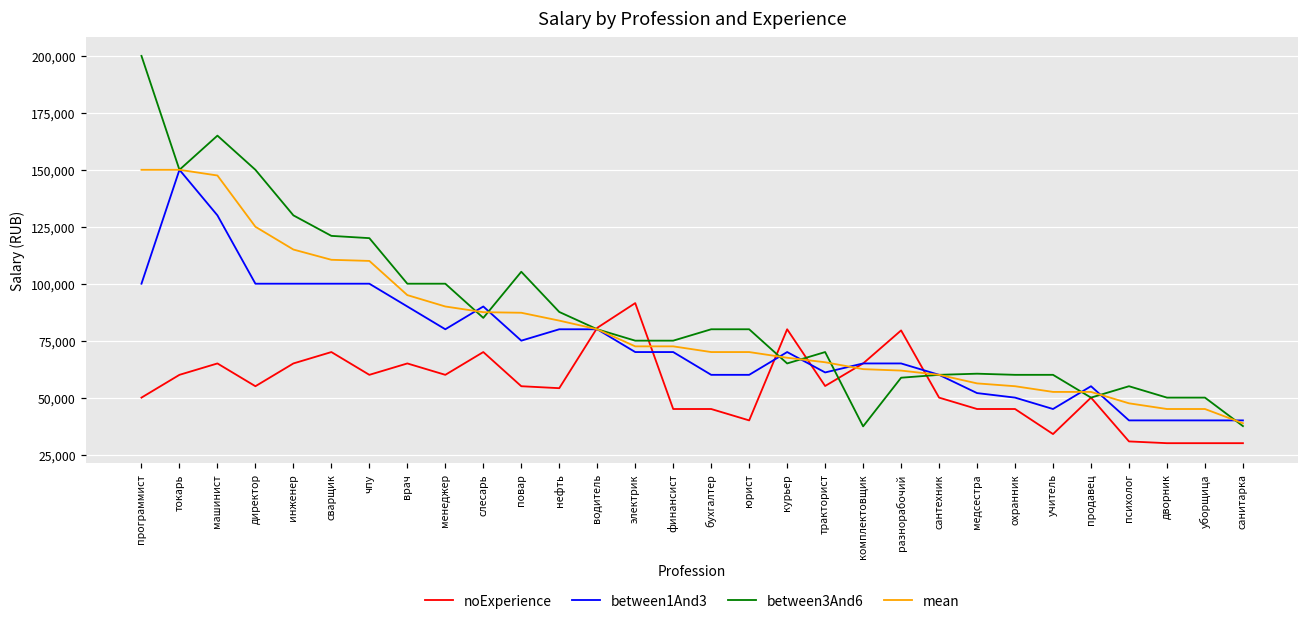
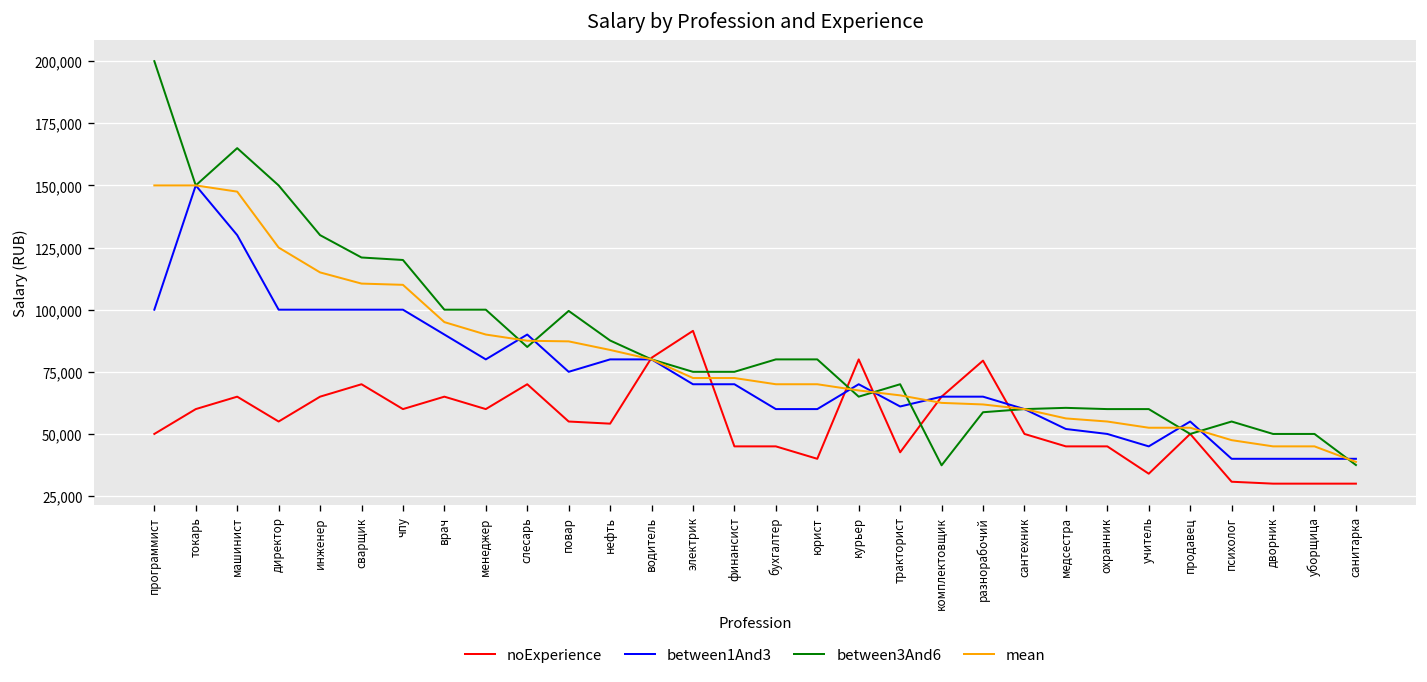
  {
    "noExperience": {
      "программист": "50,000",
      "токарь": "60,000",
      "машинист": "65,000",
      "директор": "55,000",
      "инженер": "65,000",
      "сварщик": "70,000",
      "чпу": "60,000",
      "врач": "65,000",
      "менеджер": "60,000",
      "слесарь": "70,000",
      "повар": "55,000",
      "нефть": "54,000",
      "электрик": "91,000",
      "финансист": "45,000",
      "бухгалтер": "45,000",
      "юрист": "40,000",
      "курьер": "80,000",
-     "тракторист": "55,000",
+     "тракторист": "43,000",
      "разнорабочий": "80,000",
      "сантехник": "50,000",
      "медсестра": "45,000",
      "охранник": "45,000",
      "учитель": "34,000",
      "психолог": "31,000",
      "дворник": "30,000",
      "уборщица": "30,000",
      "санитарка": "30,000"
    },
    "between1And3": {
      "программист": "100,000",
      "машинист": "130,000",
      "директор": "100,000",
      "инженер": "100,000",
      "сварщик": "100,000",
      "чпу": "100,000",
      "врач": "90,000",
      "менеджер": "80,000",
      "слесарь": "90,000",
      "повар": "75,000",
      "нефть": "80,000",
      "электрик": "70,000",
      "финансист": "70,000",
      "бухгалтер": "60,000",
      "юрист": "60,000",
      "курьер": "70,000",
      "тракторист": "61,000",
      "разнорабочий": "65,000",
      "медсестра": "52,000",
      "охранник": "50,000",
      "учитель": "45,000",
      "продавец": "55,000",
      "психолог": "40,000",
      "дворник": "40,000",
      "уборщица": "40,000",
      "санитарка": "40,000"
    },
    "between3And6": {
      "программист": "200,000",
      "машинист": "165,000",
      "директор": "150,000",
      "инженер": "130,000",
      "сварщик": "121,000",
      "чпу": "120,000",
      "врач": "100,000",
      "менеджер": "100,000",
      "слесарь": "85,000",
-     "повар": "105,000",
+     "повар": "100,000",
      "нефть": "88,000",
      "электрик": "75,000",
      "финансист": "75,000",
      "бухгалтер": "80,000",
      "юрист": "80,000",
      "курьер": "65,000",
      "тракторист": "70,000",
      "комплектовщик": "37,000",
      "разнорабочий": "59,000",
      "медсестра": "61,000",
      "охранник": "60,000",
      "учитель": "60,000",
      "психолог": "55,000",
      "дворник": "50,000",
      "уборщица": "50,000",
      "санитарка": "38,000"
    },
    "mean": {
      "программист": "150,000",
      "машинист": "148,000",
      "директор": "125,000",
      "инженер": "115,000",
      "сварщик": "111,000",
      "чпу": "110,000",
      "врач": "95,000",
      "менеджер": "90,000",
      "слесарь": "88,000",
      "повар": "87,000",
      "нефть": "84,000",
      "электрик": "73,000",
      "финансист": "73,000",
      "бухгалтер": "70,000",
      "юрист": "70,000",
      "курьер": "68,000",
      "тракторист": "66,000",
      "комплектовщик": "63,000",
      "разнорабочий": "62,000",
      "медсестра": "56,000",
      "охранник": "55,000",
      "учитель": "53,000",
      "продавец": "53,000",
      "психолог": "48,000",
      "дворник": "45,000",
      "уборщица": "45,000",
      "санитарка": "39,000"
    }
  }
